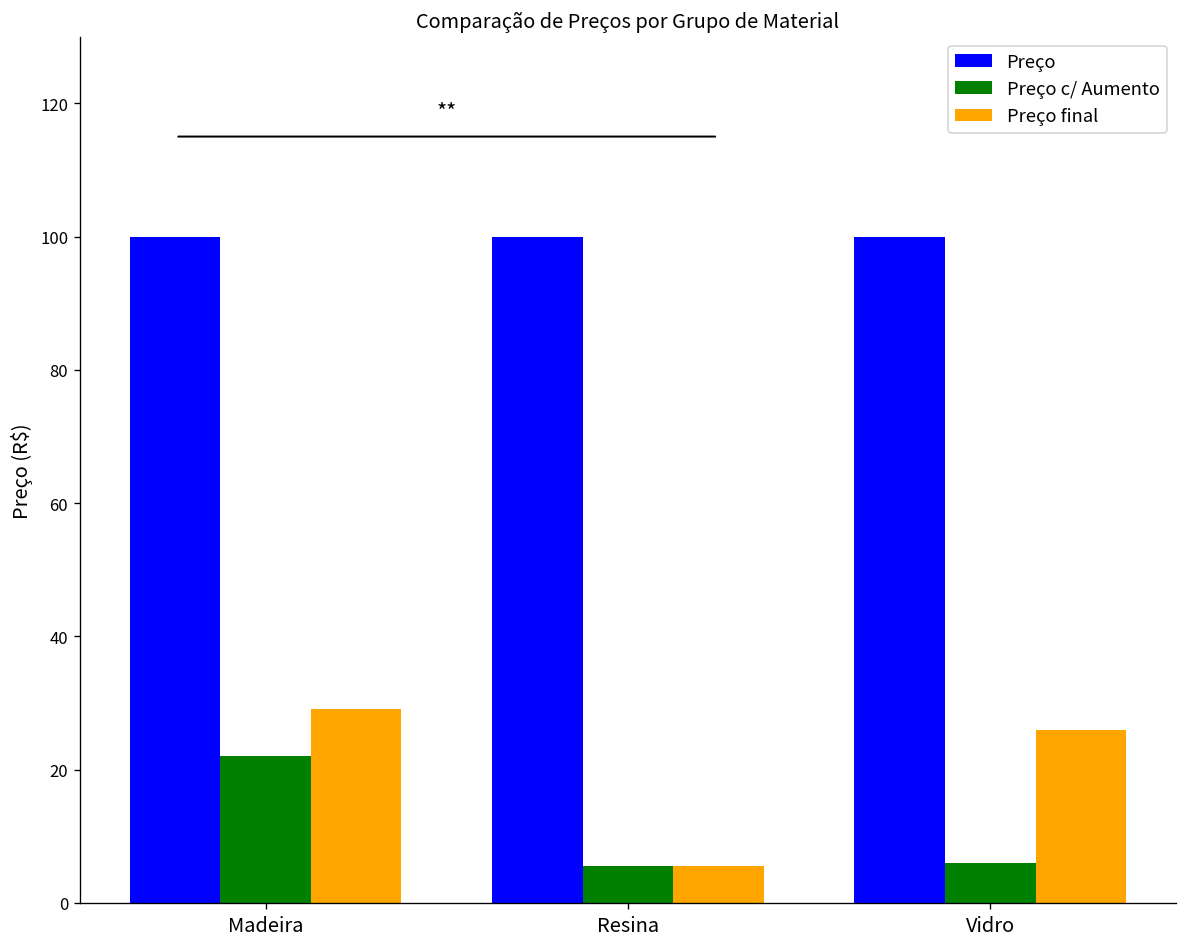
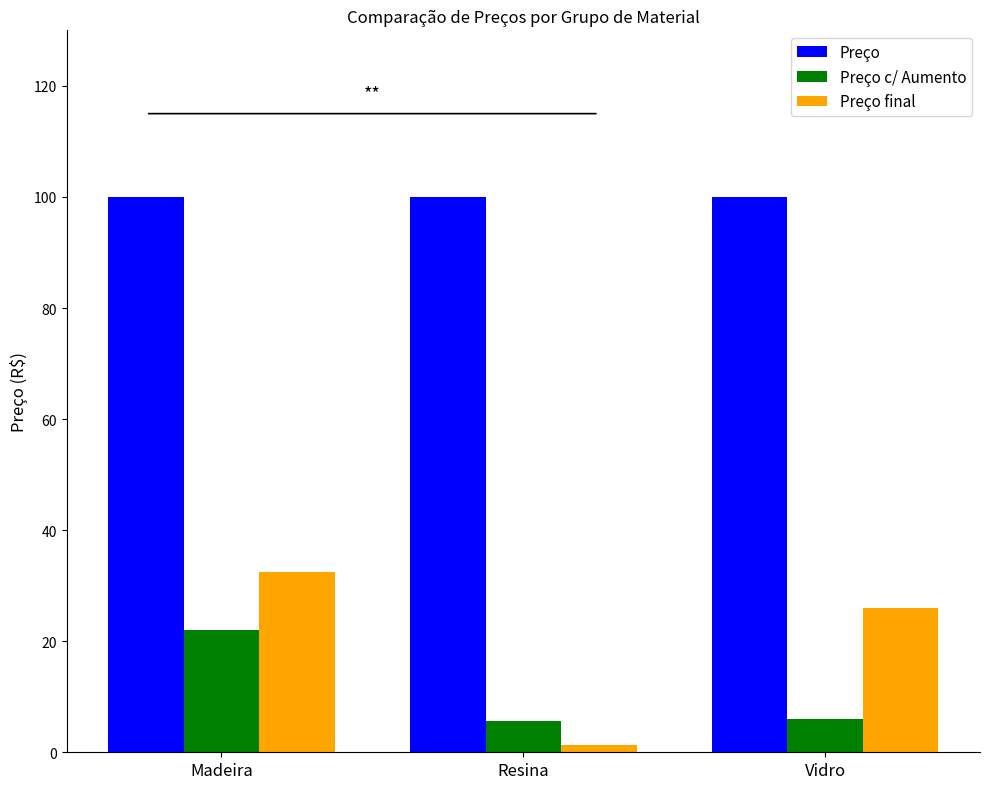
  {
    "Preço": {
      "Madeira": 100,
      "Resina": 100,
      "Vidro": 100
    },
    "Preço c/ Aumento": {
      "Madeira": 22,
      "Resina": 6,
      "Vidro": 6
    },
    "Preço final": {
-     "Madeira": 29,
-     "Resina": 6,
+     "Madeira": 32,
+     "Resina": 1,
      "Vidro": 26
    }
  }
